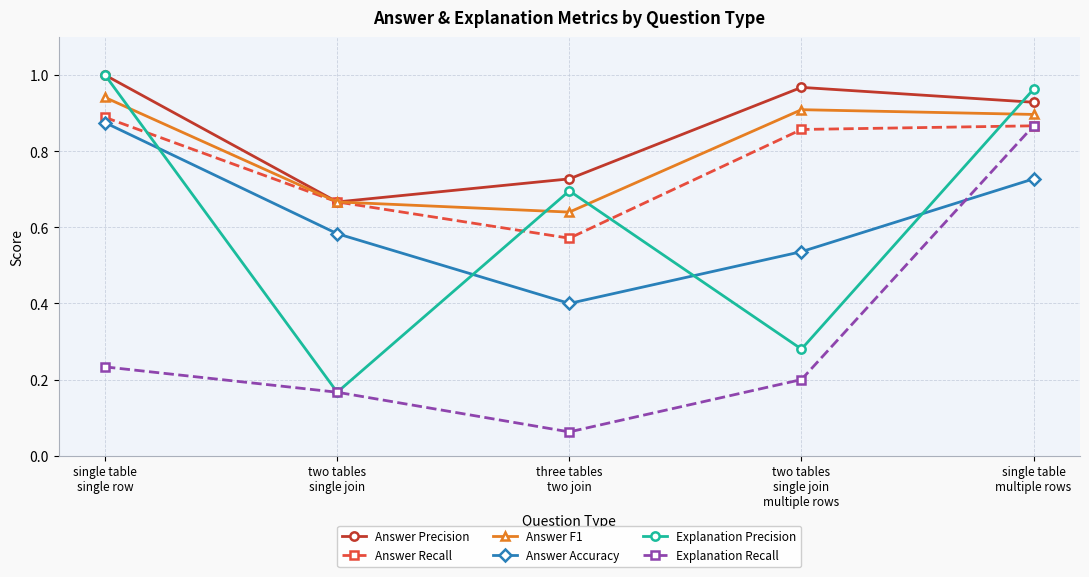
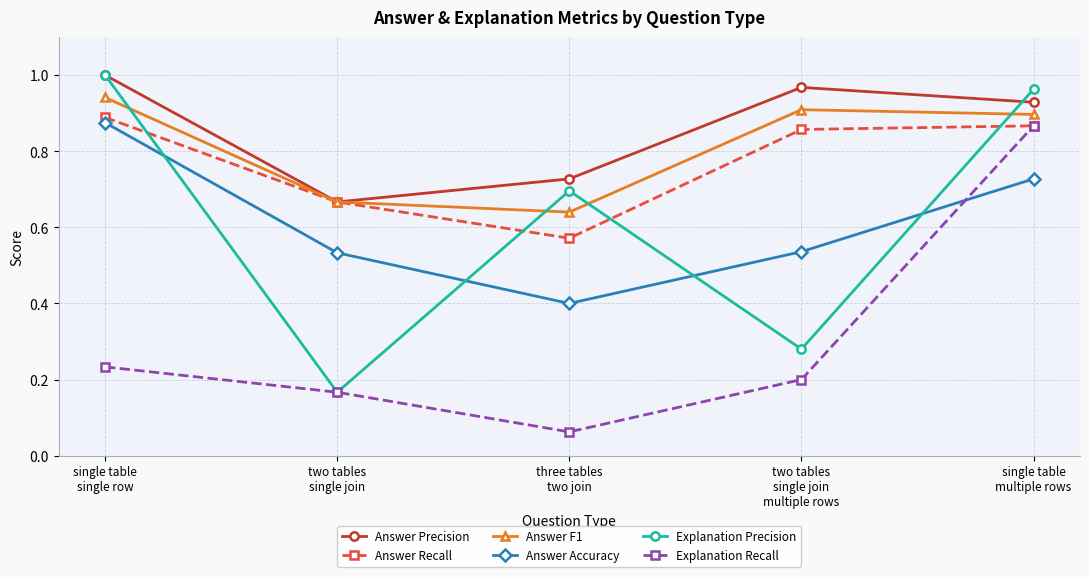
  {
    "Answer Accuracy": {
      "single table single row": 0.88,
-     "two tables single join": 0.58,
+     "two tables single join": 0.53,
      "three tables two join": 0.40,
      "two tables single join multiple rows": 0.54,
      "single table multiple rows": 0.73
    },
    "Explanation Precision": {
      "three tables two join": 0.70,
      "two tables single join multiple rows": 0.28,
      "single table multiple rows": 0.96
    },
    "Explanation Recall": {
      "single table single row": 0.23,
      "three tables two join": 0.06,
      "two tables single join multiple rows": 0.20
    }
  }
